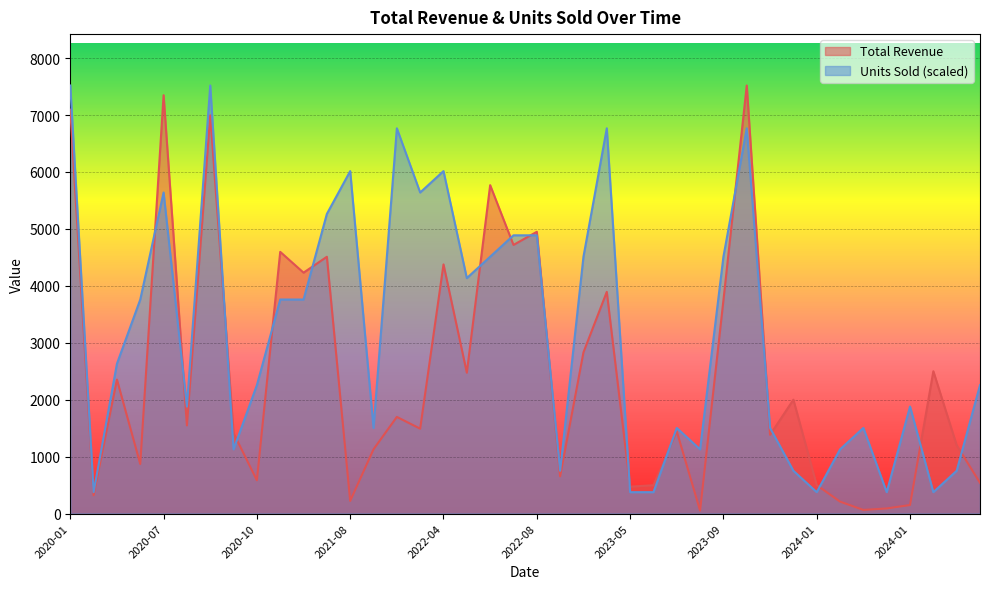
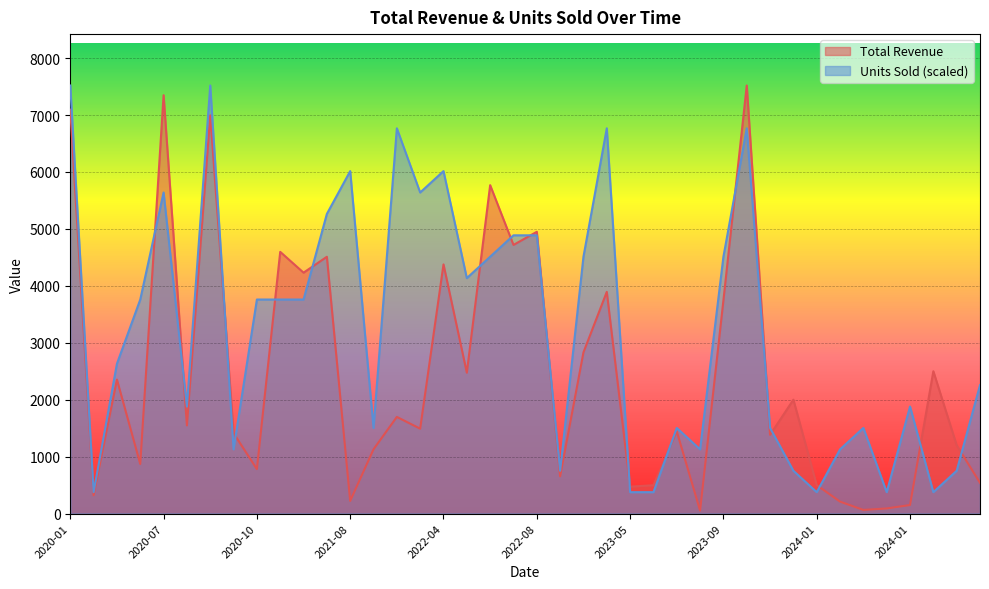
  {
    "Total Revenue": {
      "2020-01": 7100,
-     "2020-10": 600,
+     "2020-10": 800,
      "2021-08": 200,
      "2022-08": 4900
    },
    "Units Sold (scaled)": {
      "2020-01": 7500,
-     "2020-10": 2300,
+     "2020-10": 3800,
      "2021-08": 6000,
      "2022-08": 4900
    }
  }
